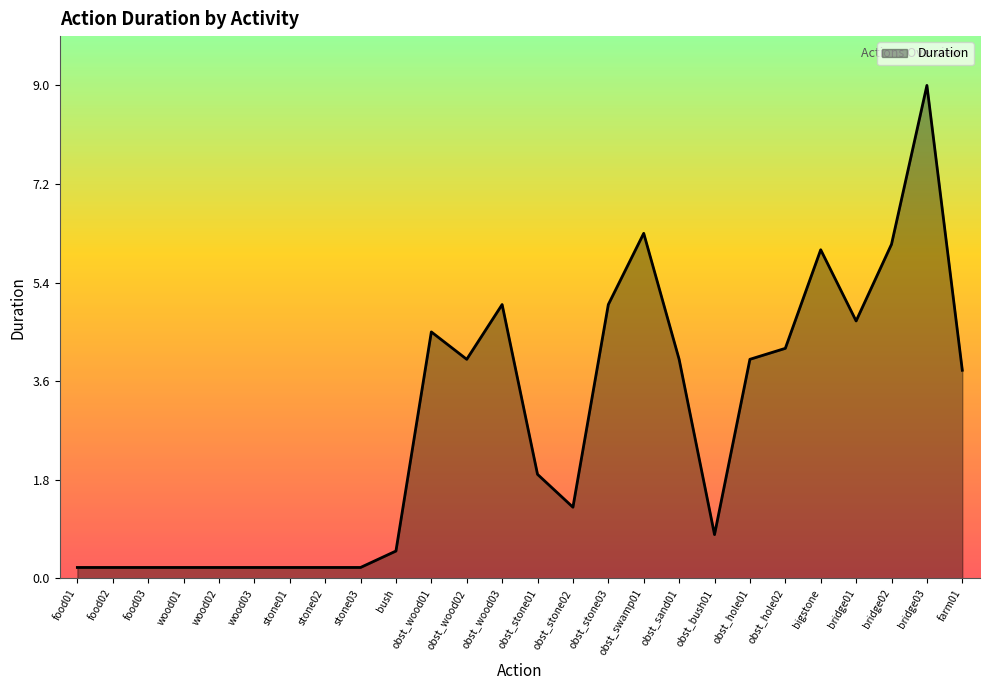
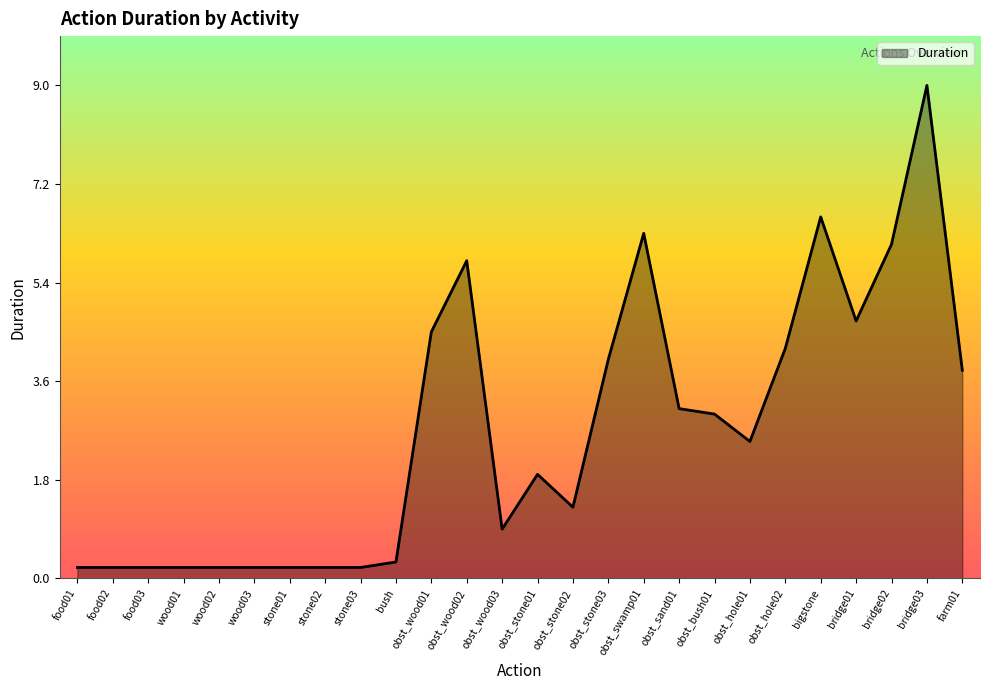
  {
    "food01": 0.2,
    "food02": 0.2,
    "food03": 0.2,
    "wood01": 0.2,
    "wood02": 0.2,
    "wood03": 0.2,
    "stone01": 0.2,
    "stone02": 0.2,
    "stone03": 0.2,
-   "bush": 0.5,
+   "bush": 0.3,
    "obst_wood01": 4.5,
-   "obst_wood02": 4.0,
-   "obst_wood03": 5.0,
+   "obst_wood02": 5.8,
+   "obst_wood03": 0.9,
    "obst_stone01": 1.9,
    "obst_stone02": 1.3,
-   "obst_stone03": 5,
+   "obst_stone03": 4,
    "obst_swamp01": 6.3,
-   "obst_sand01": 4.0,
-   "obst_bush01": 0.8,
-   "obst_hole01": 4.0,
+   "obst_sand01": 3.1,
+   "obst_bush01": 3.0,
+   "obst_hole01": 2.5,
    "obst_hole02": 4.2,
-   "bigstone": 6.0,
+   "bigstone": 6.6,
    "bridge01": 4.7,
    "bridge02": 6.1,
    "bridge03": 9.0,
    "farm01": 3.8
  }
